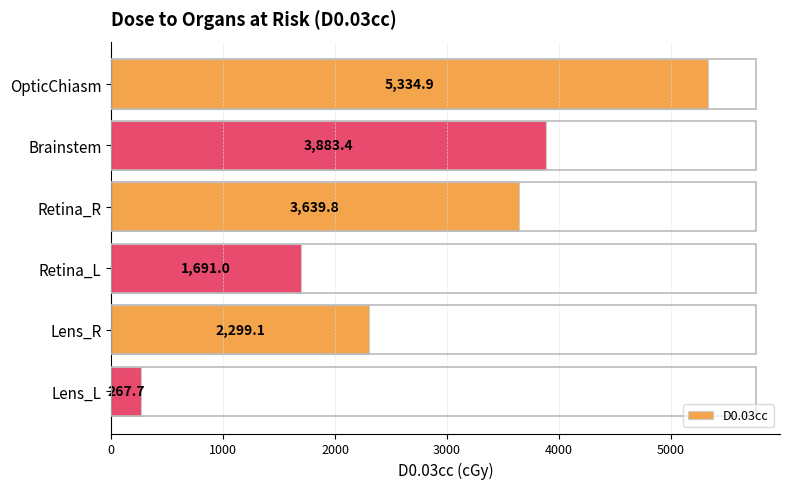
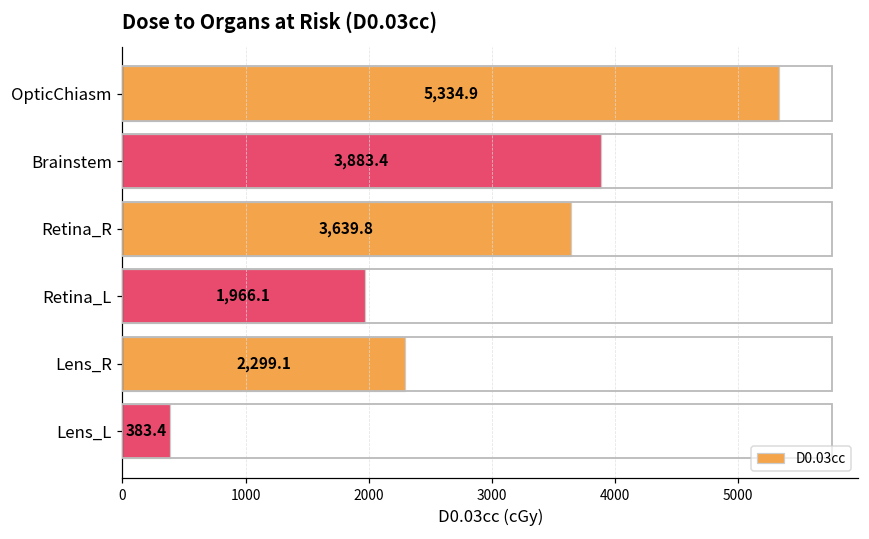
  {
    "OpticChiasm": "5,334.9",
    "Brainstem": "3,883.4",
    "Retina_R": "3,639.8",
-   "Retina_L": "1,691.0",
+   "Retina_L": "1,966.1",
    "Lens_R": "2,299.1",
-   "Lens_L": "267.7"
+   "Lens_L": "383.4"
  }
